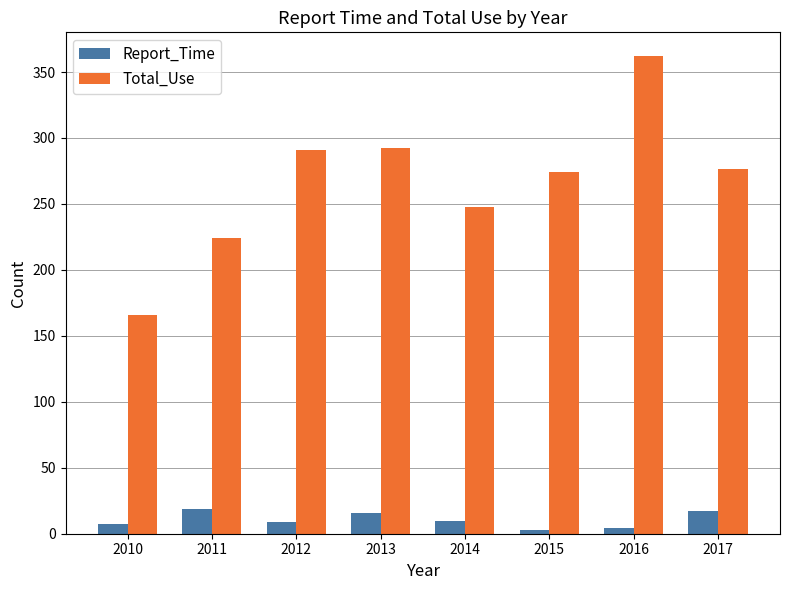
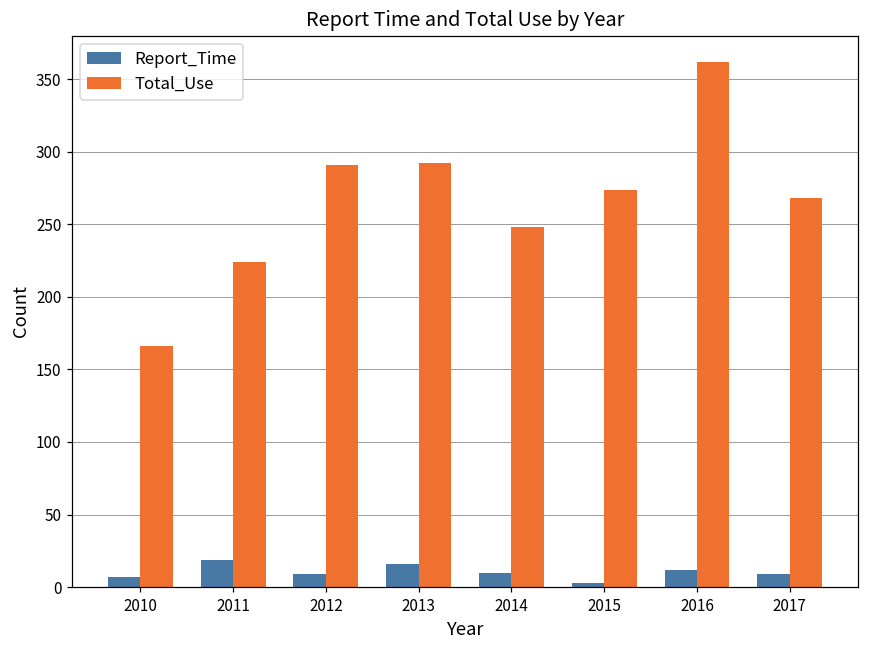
  {
    "Report_Time": {
      "2010": 7,
      "2011": 19,
      "2012": 9,
      "2013": 16,
      "2014": 10,
      "2015": 3,
-     "2016": 4,
-     "2017": 17
+     "2016": 12,
+     "2017": 9
    },
    "Total_Use": {
      "2010": 166,
      "2011": 224,
      "2012": 291,
      "2013": 293,
      "2014": 248,
      "2015": 274,
      "2016": 362,
-     "2017": 276
+     "2017": 268
    }
  }
